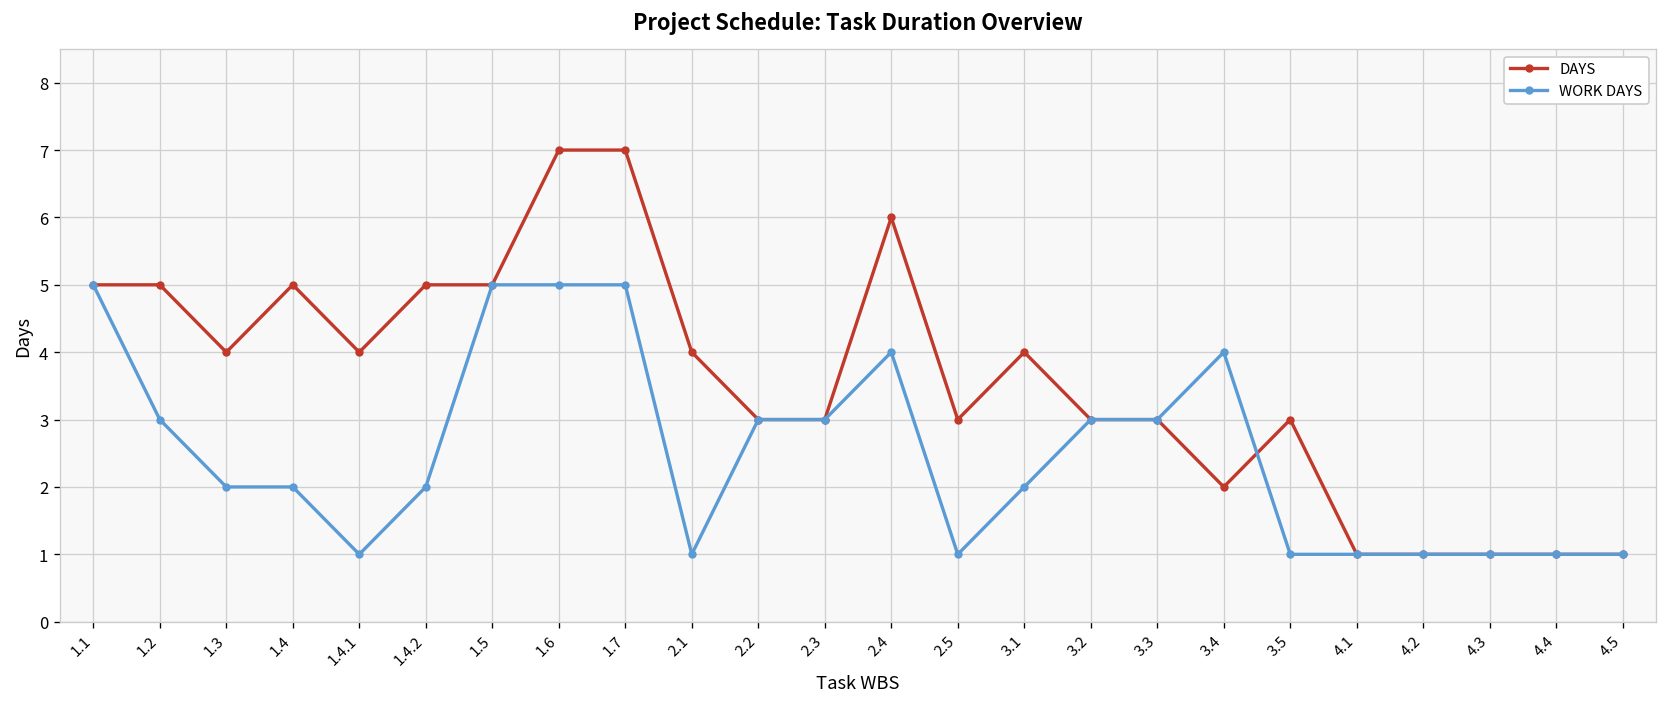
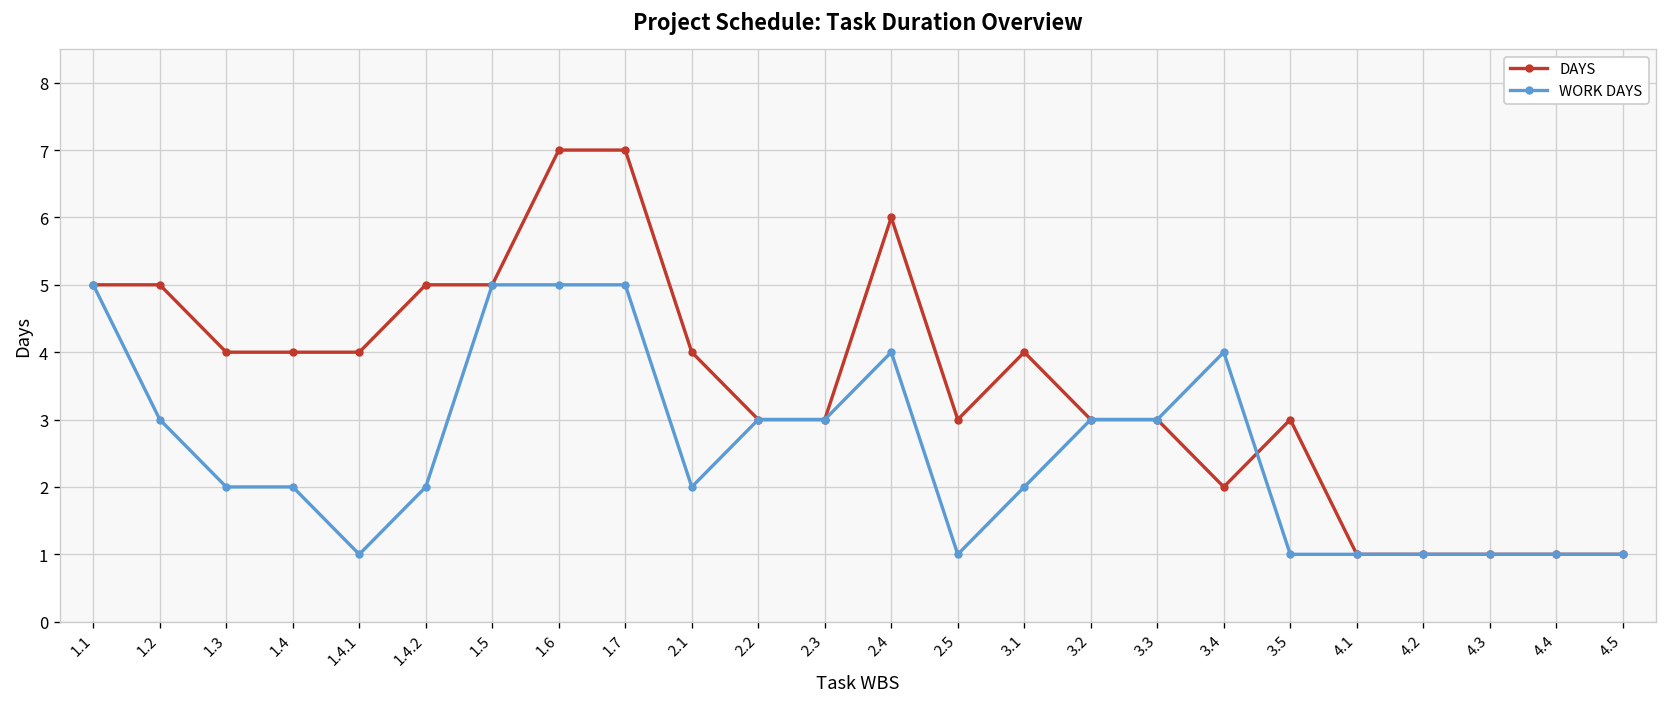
  {
    "DAYS": {
      "1.2": 5,
      "1.3": 4,
-     "1.4": 5,
+     "1.4": 4,
      "1.4.1": 4,
      "1.4.2": 5,
      "1.6": 7,
      "1.7": 7,
      "2.1": 4,
      "2.4": 6,
      "2.5": 3,
      "3.1": 4,
      "3.4": 2,
      "3.5": 3
    },
    "WORK DAYS": {
      "1.2": 3,
      "1.3": 2,
      "1.4": 2,
      "1.4.1": 1,
      "1.4.2": 2,
      "1.6": 5,
      "1.7": 5,
-     "2.1": 1,
+     "2.1": 2,
      "2.4": 4,
      "2.5": 1,
      "3.1": 2,
      "3.4": 4,
      "3.5": 1
    }
  }
